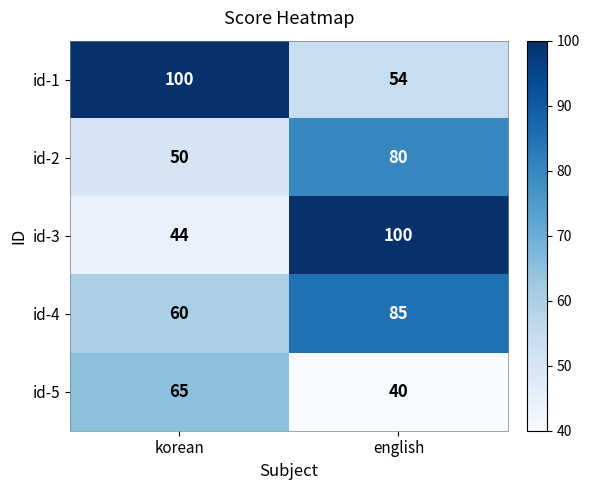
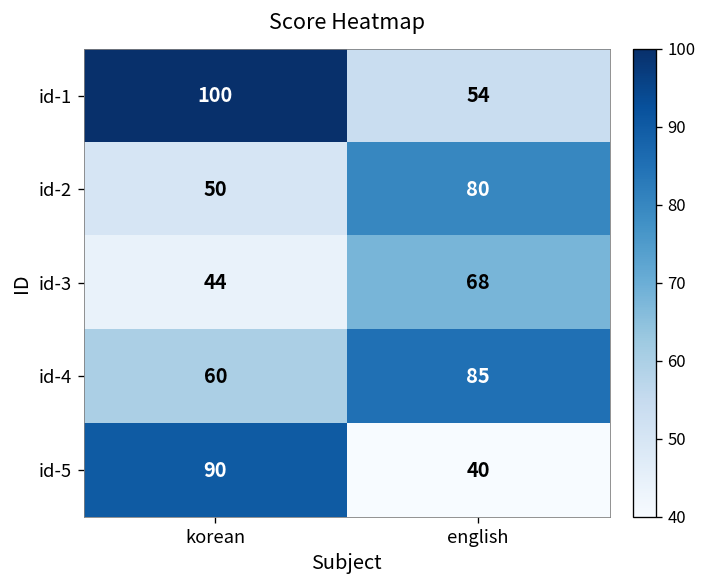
  {
    "id-1": {
      "korean": 100,
      "english": 54
    },
    "id-2": {
      "korean": 50,
      "english": 80
    },
    "id-3": {
      "korean": 44,
-     "english": 100
+     "english": 68
    },
    "id-4": {
      "korean": 60,
      "english": 85
    },
    "id-5": {
-     "korean": 65,
+     "korean": 90,
      "english": 40
    }
  }
